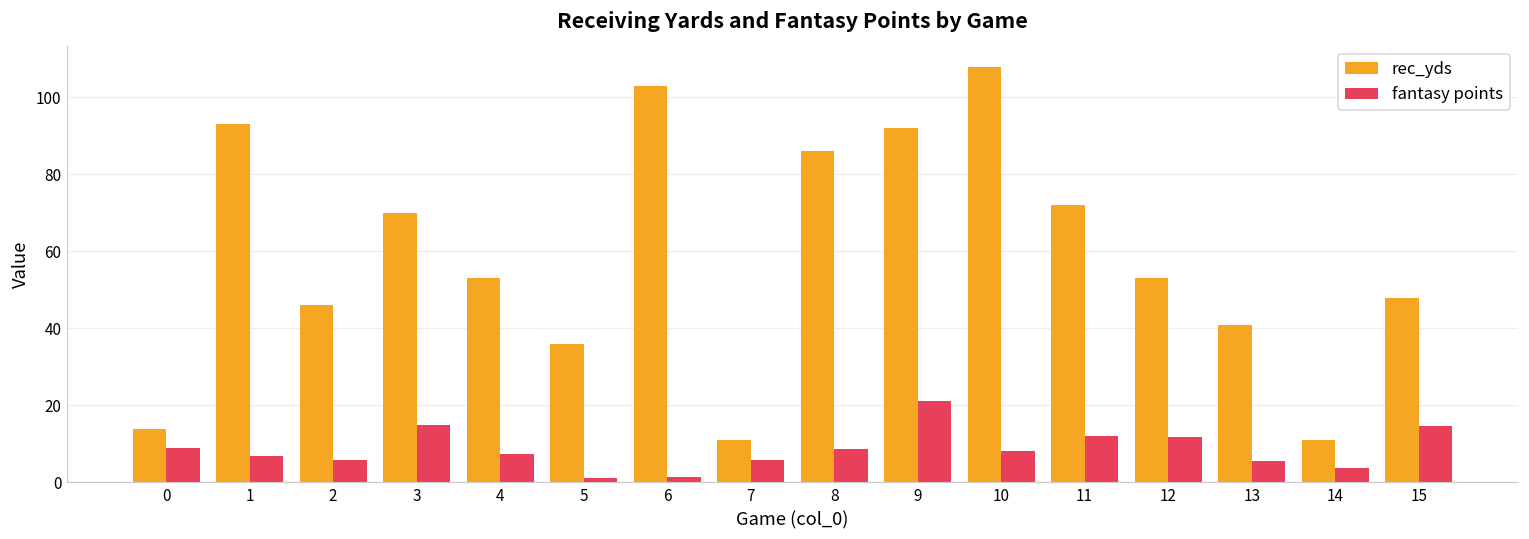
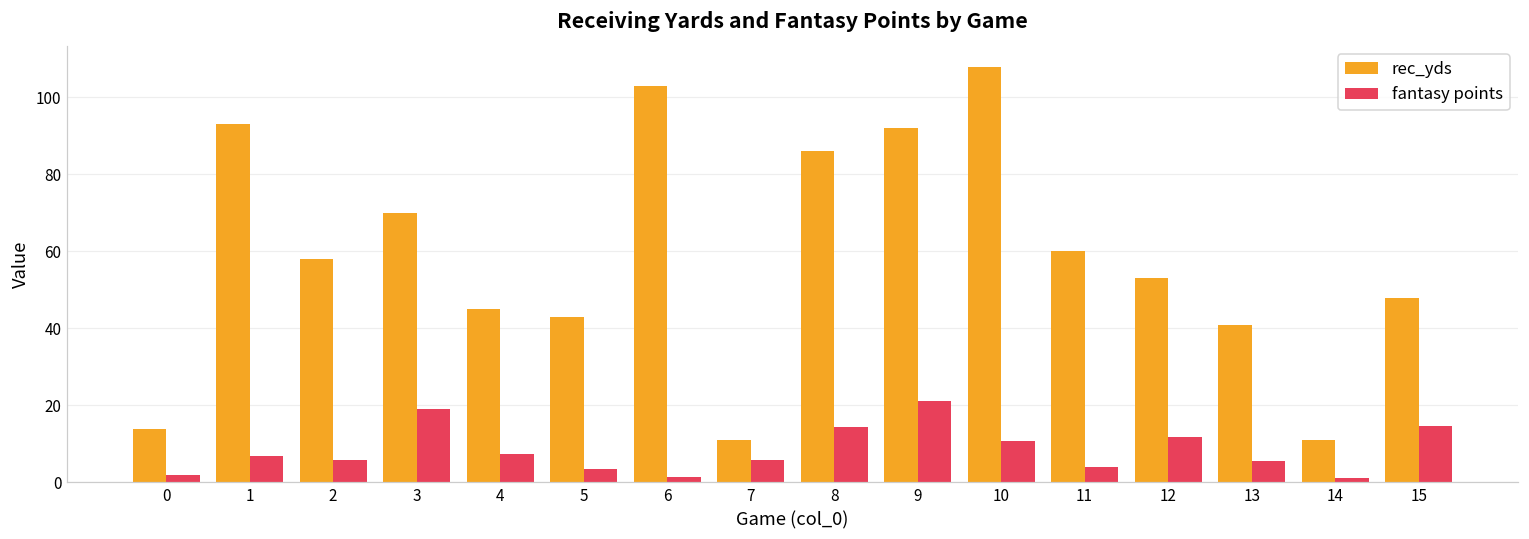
  {
    "rec_yds": {
      "0": 14,
      "1": 93,
-     "2": 46,
+     "2": 58,
      "3": 70,
-     "4": 53,
-     "5": 36,
+     "4": 45,
+     "5": 43,
      "6": 103,
      "7": 11,
      "8": 86,
      "9": 92,
      "10": 108,
-     "11": 72,
+     "11": 60,
      "12": 53,
      "13": 41,
      "14": 11,
      "15": 48
    },
    "fantasy points": {
-     "0": 9,
+     "0": 2,
      "1": 7,
      "2": 6,
-     "3": 15,
+     "3": 19,
      "4": 7,
-     "5": 1,
+     "5": 4,
      "6": 1,
      "7": 6,
-     "8": 9,
+     "8": 15,
      "9": 21,
-     "10": 8,
-     "11": 12,
+     "10": 11,
+     "11": 4,
      "12": 12,
      "13": 6,
-     "14": 4,
+     "14": 1,
      "15": 15
    }
  }
